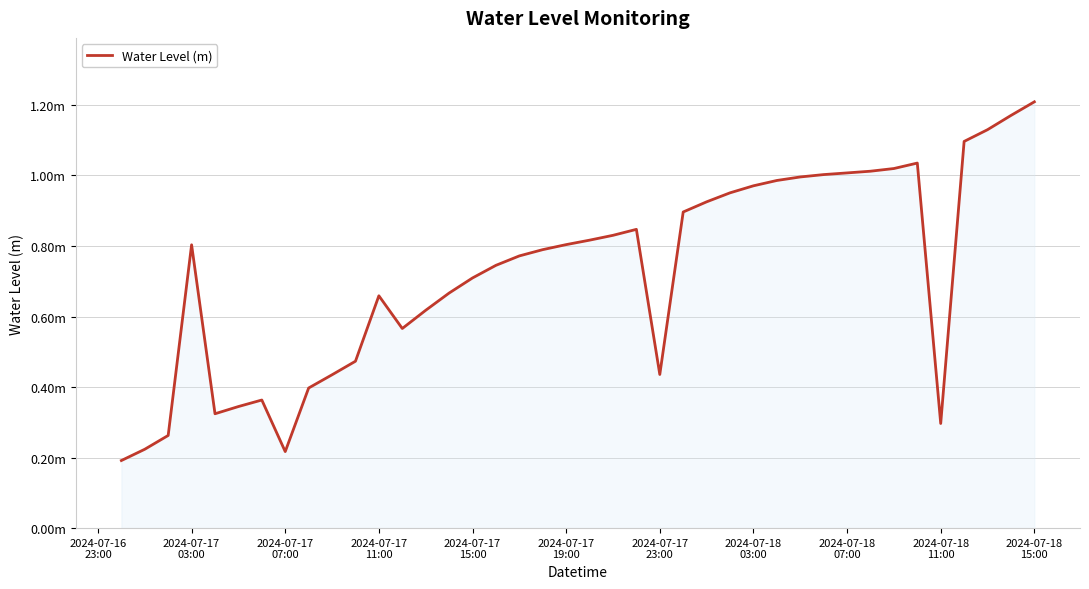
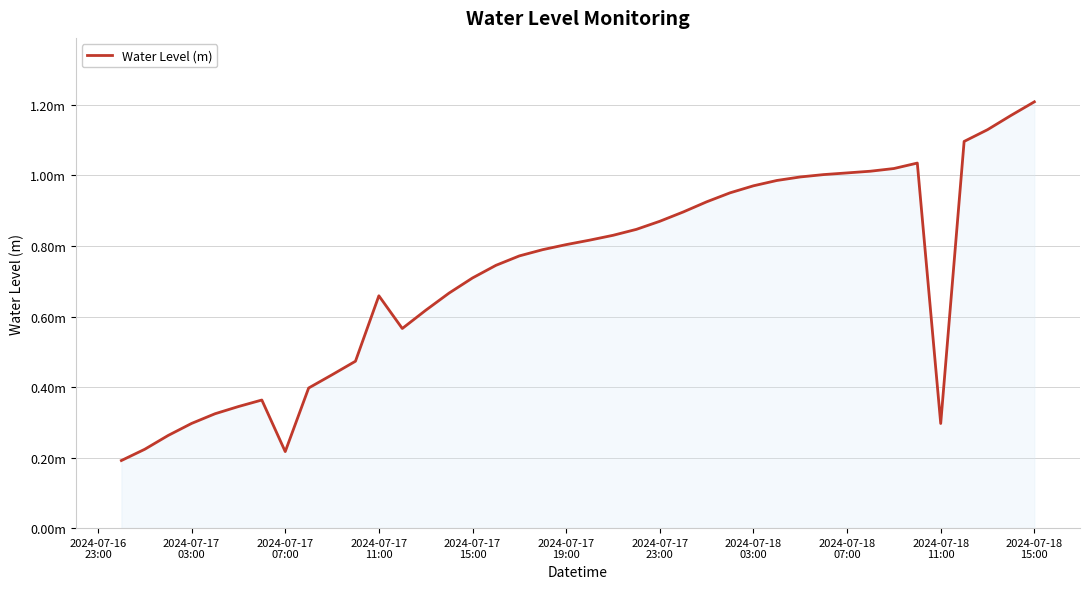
  {
-   "2024-07-17 03:00": "0.80m",
+   "2024-07-17 03:00": "0.30m",
    "2024-07-17 07:00": "0.22m",
    "2024-07-17 11:00": "0.66m",
    "2024-07-17 15:00": "0.71m",
    "2024-07-17 19:00": "0.80m",
-   "2024-07-17 23:00": "0.44m",
+   "2024-07-17 23:00": "0.87m",
    "2024-07-18 03:00": "0.97m",
    "2024-07-18 07:00": "1.01m",
    "2024-07-18 11:00": "0.30m",
    "2024-07-18 15:00": "1.21m"
  }
